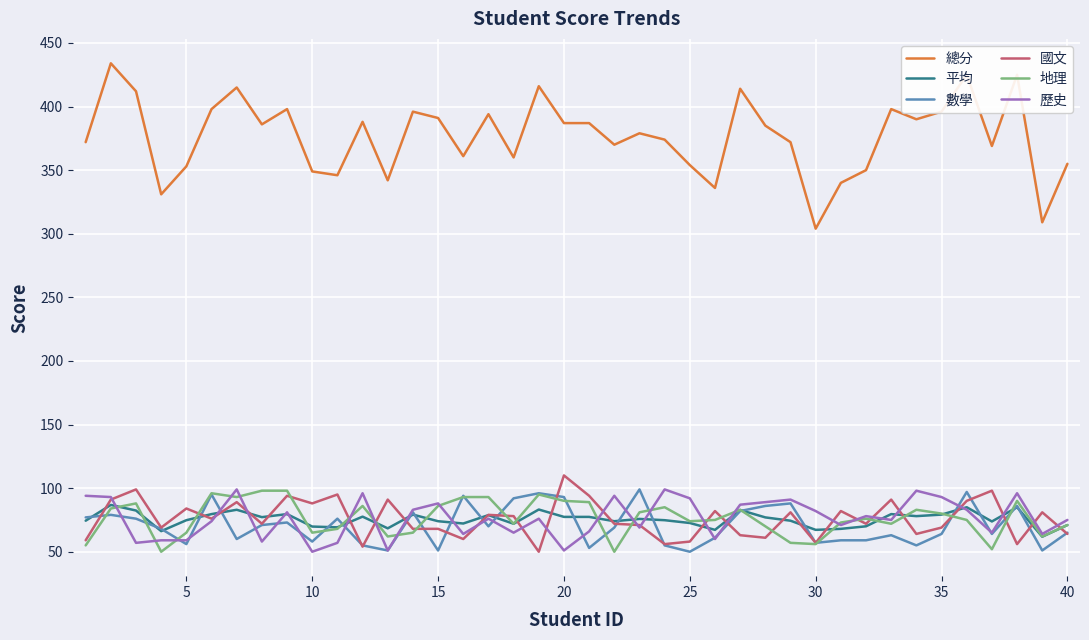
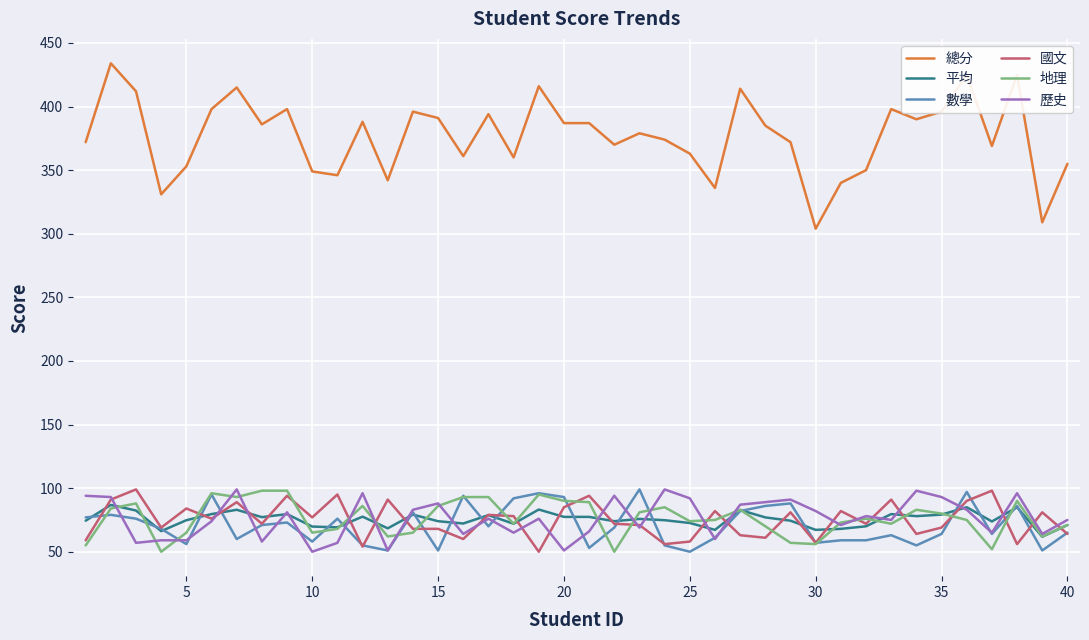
  {
    "總分": {
      "5": 353,
      "10": 349,
      "15": 391,
      "20": 387,
-     "25": 354,
+     "25": 363,
      "30": 304,
      "40": 355
    },
    "平均": {
      "5": 75,
      "10": 70,
      "15": 74,
      "20": 77,
      "30": 67
    },
    "數學": {
      "5": 56,
      "10": 58,
      "15": 51,
      "20": 93,
      "25": 50,
      "35": 64
    },
    "國文": {
      "5": 84,
-     "10": 88,
+     "10": 77,
      "15": 68,
-     "20": 110,
+     "20": 85,
      "25": 58,
      "35": 69
    },
    "地理": {
      "5": 65,
      "10": 65,
      "15": 86,
      "20": 90
    },
    "歷史": {
      "5": 59,
      "10": 50,
      "15": 88,
      "20": 51,
      "25": 92,
      "30": 82,
      "35": 93,
      "40": 75
    }
  }
